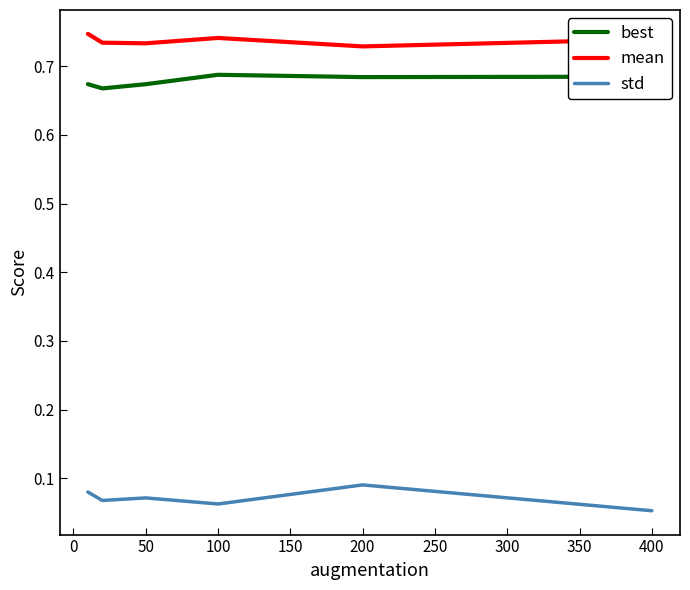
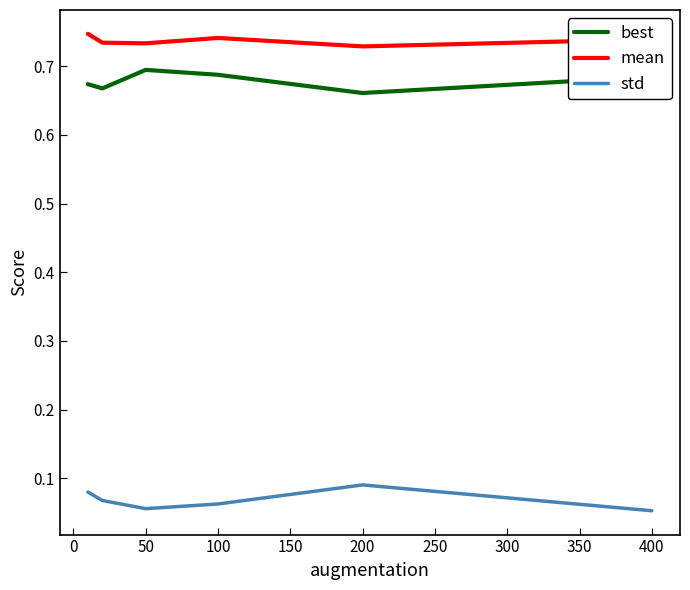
  {
    "best": {
-     "50": 0.67,
+     "50": 0.69,
      "100": 0.69,
-     "200": 0.68
+     "200": 0.66
    },
    "mean": {
      "50": 0.73,
      "100": 0.74,
      "200": 0.73
    },
    "std": {
-     "50": 0.07,
+     "50": 0.06,
      "100": 0.06,
      "200": 0.09,
      "400": 0.05
    }
  }
